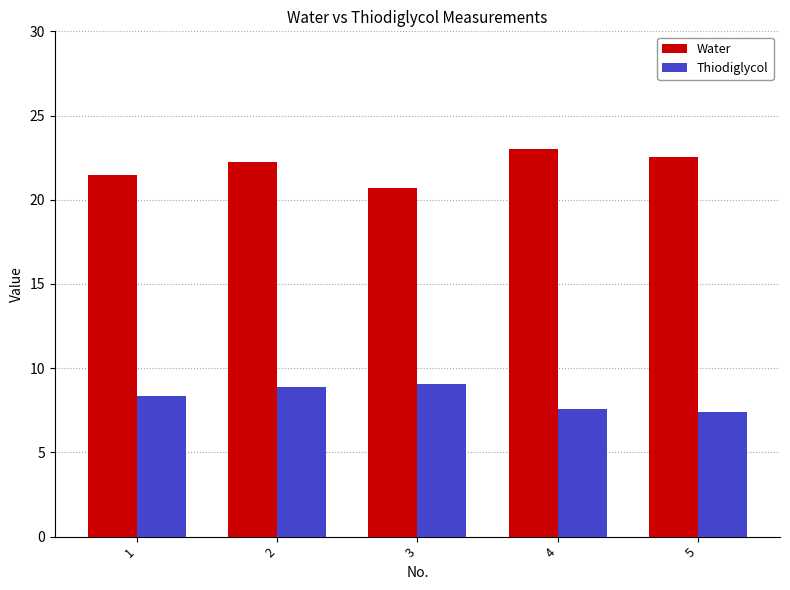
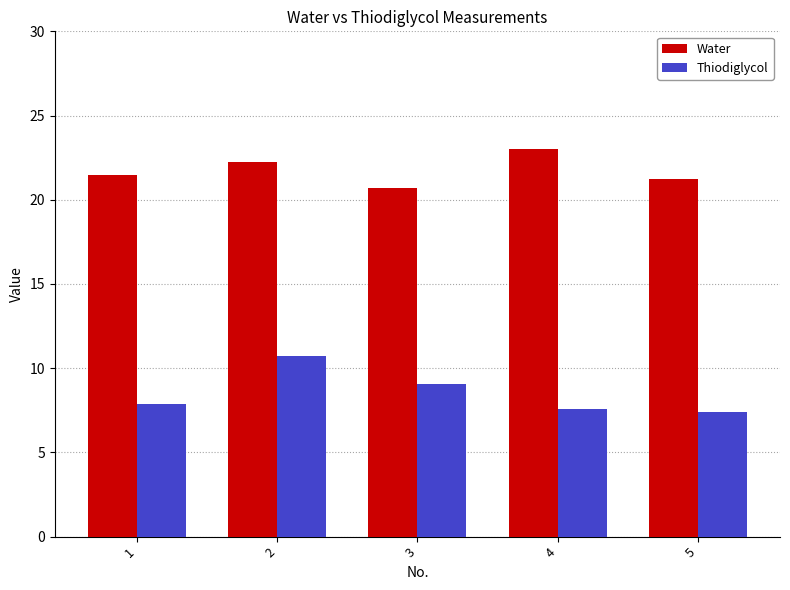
  {
    "Water": {
      "1": 21.5,
      "2": 22.3,
      "3": 20.7,
      "4": 23.0,
-     "5": 22.6
+     "5": 21.2
    },
    "Thiodiglycol": {
-     "1": 8.4,
-     "2": 8.9,
+     "1": 7.9,
+     "2": 10.7,
      "3": 9.1,
      "4": 7.6,
      "5": 7.4
    }
  }
